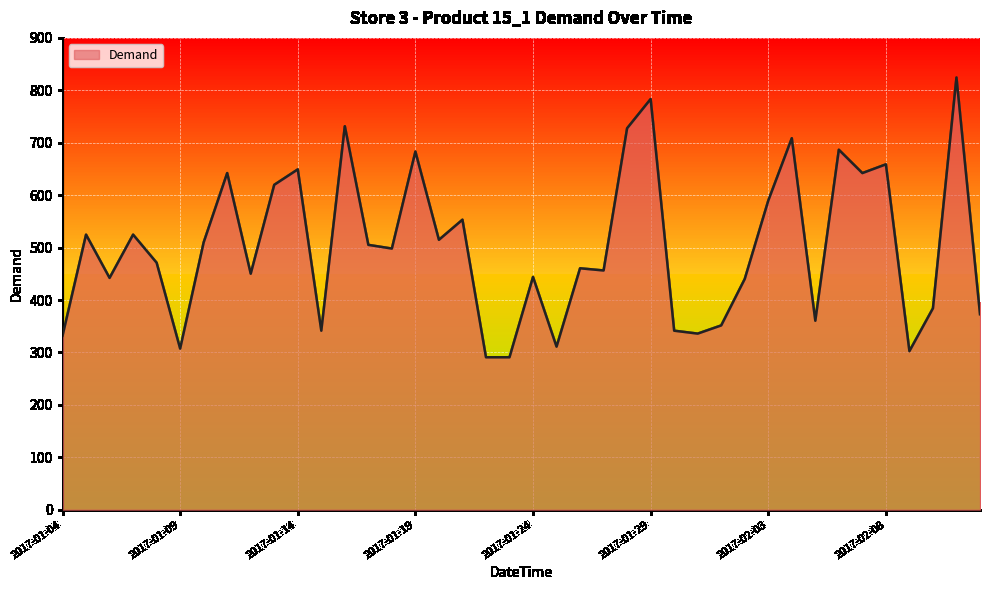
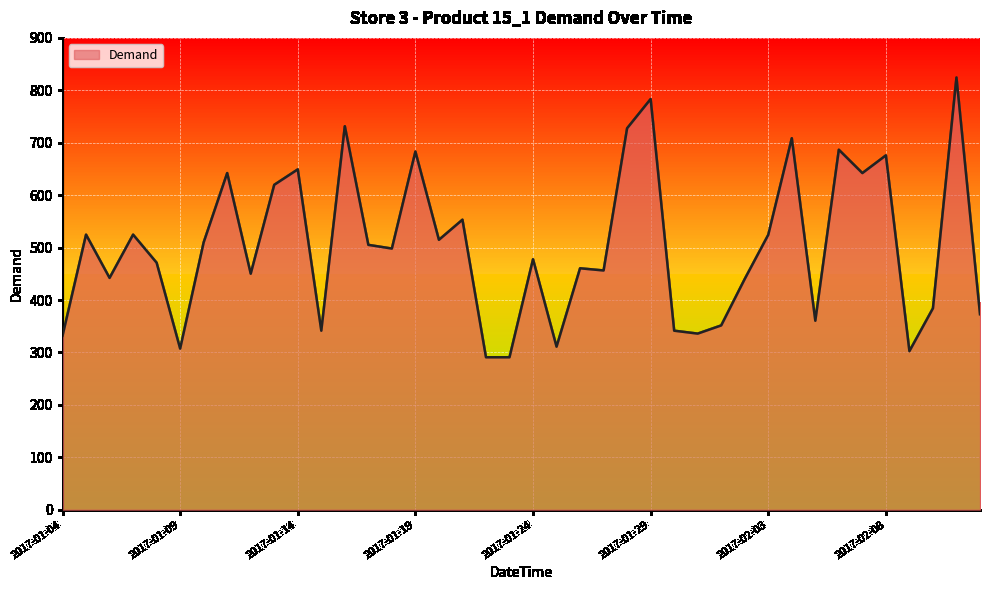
  {
    "2017-01-04": 330,
    "2017-01-09": 310,
    "2017-01-14": 650,
    "2017-01-19": 680,
-   "2017-01-24": 440,
+   "2017-01-24": 480,
    "2017-01-29": 780,
-   "2017-02-03": 590,
-   "2017-02-08": 660
+   "2017-02-03": 520,
+   "2017-02-08": 680
  }
